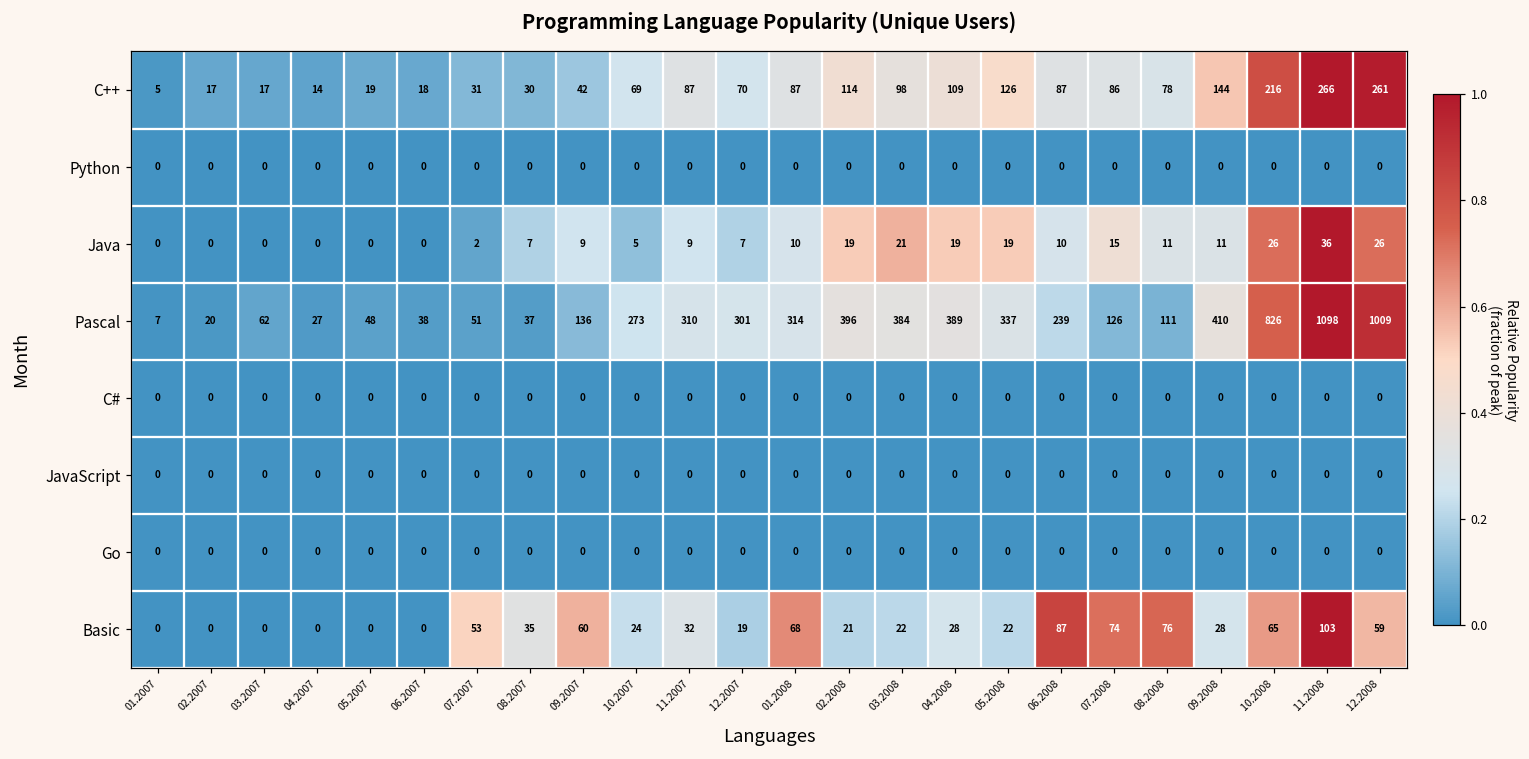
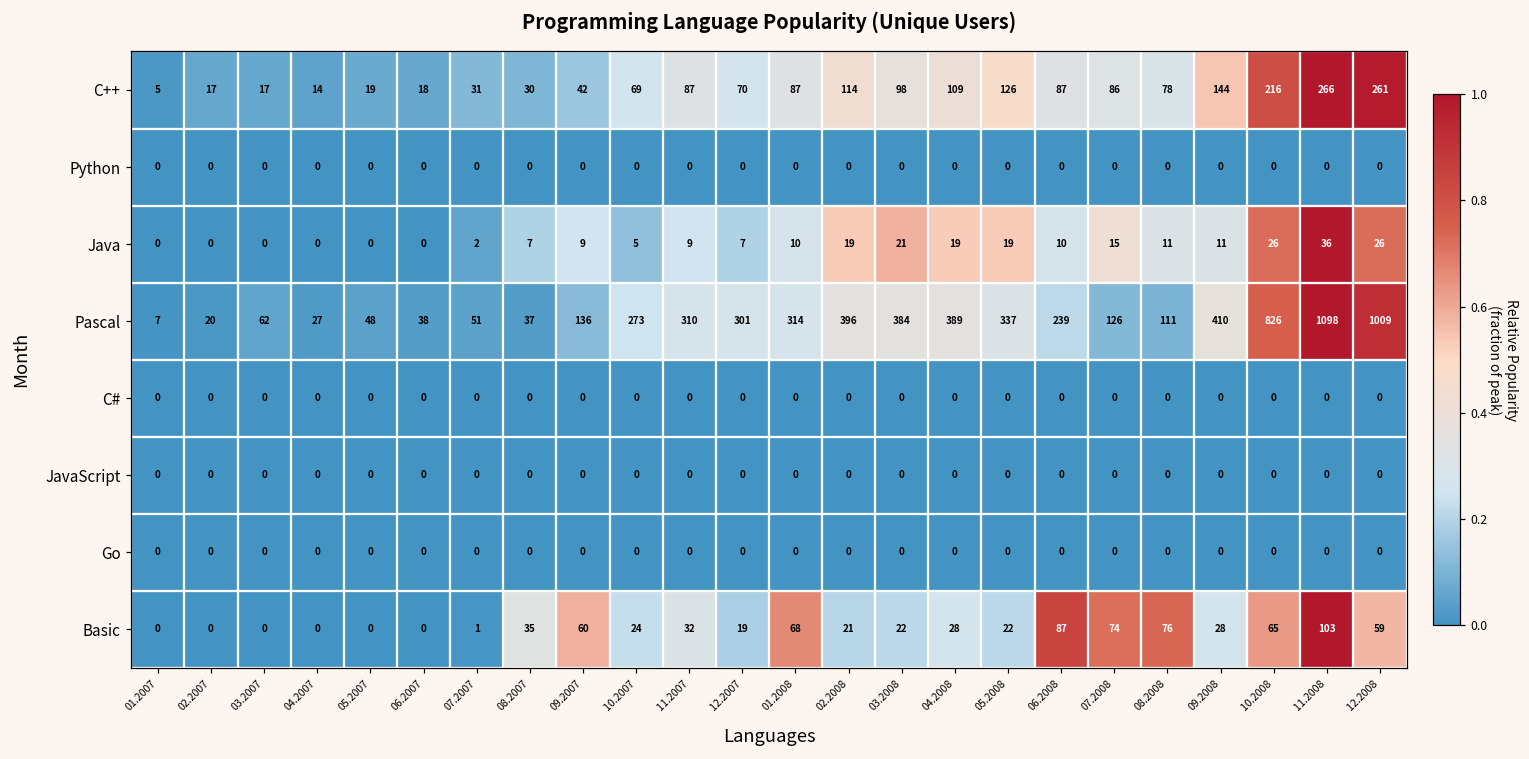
  {
    "C++": {
      "01.2007": 5,
      "02.2007": 17,
      "03.2007": 17,
      "04.2007": 14,
      "05.2007": 19,
      "06.2007": 18,
      "07.2007": 31,
      "08.2007": 30,
      "09.2007": 42,
      "10.2007": 69,
      "11.2007": 87,
      "12.2007": 70,
      "01.2008": 87,
      "02.2008": 114,
      "03.2008": 98,
      "04.2008": 109,
      "05.2008": 126,
      "06.2008": 87,
      "07.2008": 86,
      "08.2008": 78,
      "09.2008": 144,
      "10.2008": 216,
      "11.2008": 266,
      "12.2008": 261
    },
    "Python": {
      "01.2007": 0,
      "02.2007": 0,
      "03.2007": 0,
      "04.2007": 0,
      "05.2007": 0,
      "06.2007": 0,
      "07.2007": 0,
      "08.2007": 0,
      "09.2007": 0,
      "10.2007": 0,
      "11.2007": 0,
      "12.2007": 0,
      "01.2008": 0,
      "02.2008": 0,
      "03.2008": 0,
      "04.2008": 0,
      "05.2008": 0,
      "06.2008": 0,
      "07.2008": 0,
      "08.2008": 0,
      "09.2008": 0,
      "10.2008": 0,
      "11.2008": 0,
      "12.2008": 0
    },
    "Java": {
      "01.2007": 0,
      "02.2007": 0,
      "03.2007": 0,
      "04.2007": 0,
      "05.2007": 0,
      "06.2007": 0,
      "07.2007": 2,
      "08.2007": 7,
      "09.2007": 9,
      "10.2007": 5,
      "11.2007": 9,
      "12.2007": 7,
      "01.2008": 10,
      "02.2008": 19,
      "03.2008": 21,
      "04.2008": 19,
      "05.2008": 19,
      "06.2008": 10,
      "07.2008": 15,
      "08.2008": 11,
      "09.2008": 11,
      "10.2008": 26,
      "11.2008": 36,
      "12.2008": 26
    },
    "Pascal": {
      "01.2007": 7,
      "02.2007": 20,
      "03.2007": 62,
      "04.2007": 27,
      "05.2007": 48,
      "06.2007": 38,
      "07.2007": 51,
      "08.2007": 37,
      "09.2007": 136,
      "10.2007": 273,
      "11.2007": 310,
      "12.2007": 301,
      "01.2008": 314,
      "02.2008": 396,
      "03.2008": 384,
      "04.2008": 389,
      "05.2008": 337,
      "06.2008": 239,
      "07.2008": 126,
      "08.2008": 111,
      "09.2008": 410,
      "10.2008": 826,
      "11.2008": 1098,
      "12.2008": 1009
    },
    "C#": {
      "01.2007": 0,
      "02.2007": 0,
      "03.2007": 0,
      "04.2007": 0,
      "05.2007": 0,
      "06.2007": 0,
      "07.2007": 0,
      "08.2007": 0,
      "09.2007": 0,
      "10.2007": 0,
      "11.2007": 0,
      "12.2007": 0,
      "01.2008": 0,
      "02.2008": 0,
      "03.2008": 0,
      "04.2008": 0,
      "05.2008": 0,
      "06.2008": 0,
      "07.2008": 0,
      "08.2008": 0,
      "09.2008": 0,
      "10.2008": 0,
      "11.2008": 0,
      "12.2008": 0
    },
    "JavaScript": {
      "01.2007": 0,
      "02.2007": 0,
      "03.2007": 0,
      "04.2007": 0,
      "05.2007": 0,
      "06.2007": 0,
      "07.2007": 0,
      "08.2007": 0,
      "09.2007": 0,
      "10.2007": 0,
      "11.2007": 0,
      "12.2007": 0,
      "01.2008": 0,
      "02.2008": 0,
      "03.2008": 0,
      "04.2008": 0,
      "05.2008": 0,
      "06.2008": 0,
      "07.2008": 0,
      "08.2008": 0,
      "09.2008": 0,
      "10.2008": 0,
      "11.2008": 0,
      "12.2008": 0
    },
    "Go": {
      "01.2007": 0,
      "02.2007": 0,
      "03.2007": 0,
      "04.2007": 0,
      "05.2007": 0,
      "06.2007": 0,
      "07.2007": 0,
      "08.2007": 0,
      "09.2007": 0,
      "10.2007": 0,
      "11.2007": 0,
      "12.2007": 0,
      "01.2008": 0,
      "02.2008": 0,
      "03.2008": 0,
      "04.2008": 0,
      "05.2008": 0,
      "06.2008": 0,
      "07.2008": 0,
      "08.2008": 0,
      "09.2008": 0,
      "10.2008": 0,
      "11.2008": 0,
      "12.2008": 0
    },
    "Basic": {
      "01.2007": 0,
      "02.2007": 0,
      "03.2007": 0,
      "04.2007": 0,
      "05.2007": 0,
      "06.2007": 0,
-     "07.2007": 53,
+     "07.2007": 1,
      "08.2007": 35,
      "09.2007": 60,
      "10.2007": 24,
      "11.2007": 32,
      "12.2007": 19,
      "01.2008": 68,
      "02.2008": 21,
      "03.2008": 22,
      "04.2008": 28,
      "05.2008": 22,
      "06.2008": 87,
      "07.2008": 74,
      "08.2008": 76,
      "09.2008": 28,
      "10.2008": 65,
      "11.2008": 103,
      "12.2008": 59
    }
  }
